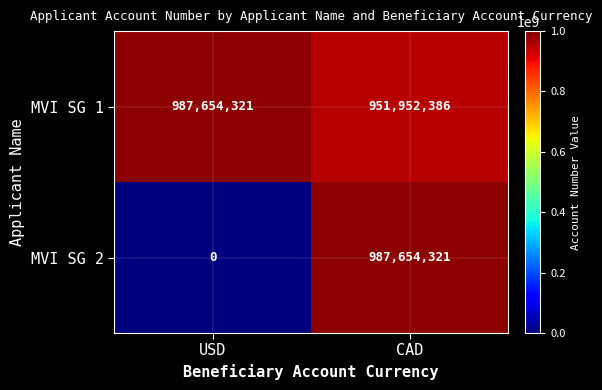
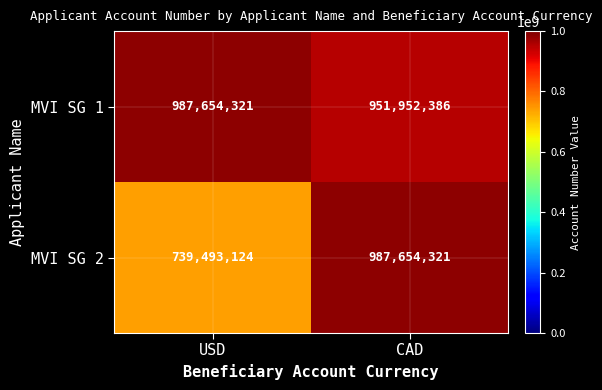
  {
    "MVI SG 1": {
      "USD": "987,654,321",
      "CAD": "951,952,386"
    },
    "MVI SG 2": {
-     "USD": "0",
+     "USD": "739,493,124",
      "CAD": "987,654,321"
    }
  }
